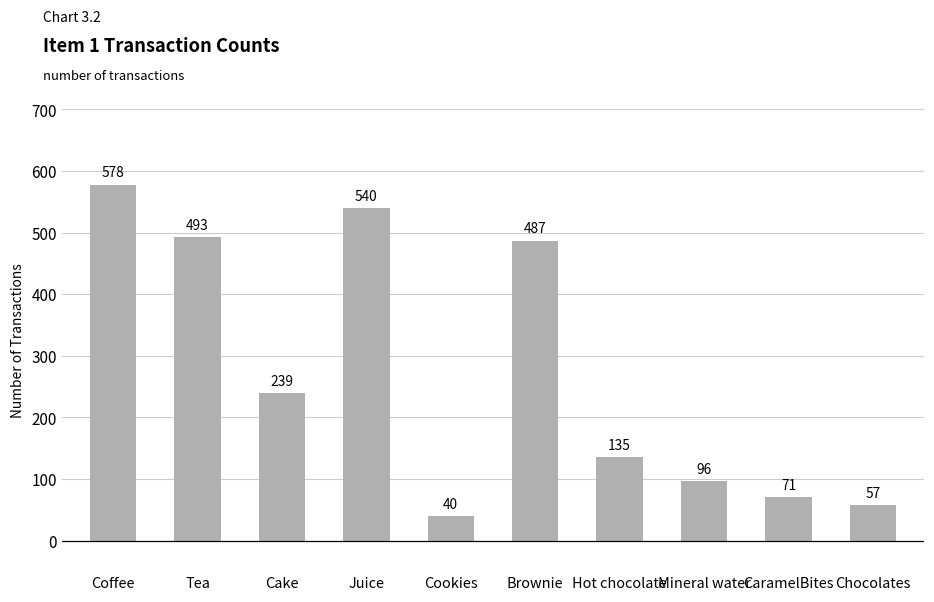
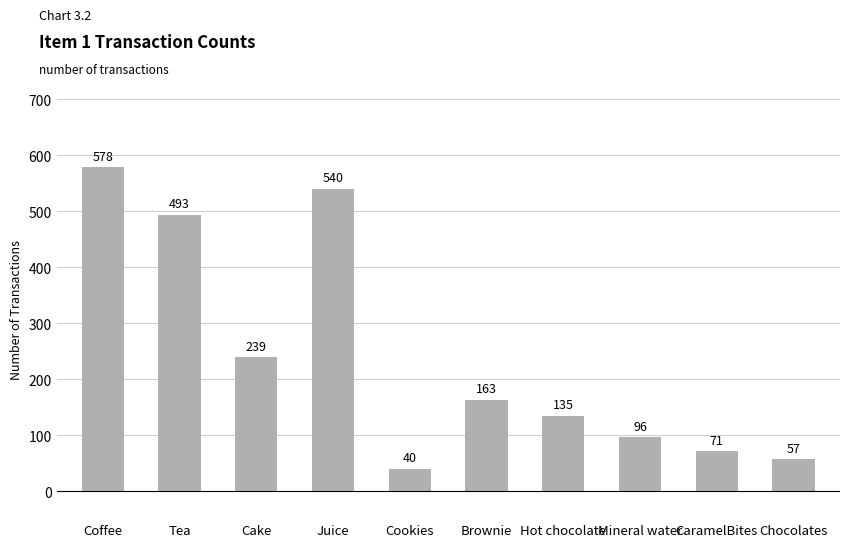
  {
    "Coffee": 578,
    "Tea": 493,
    "Cake": 239,
    "Juice": 540,
    "Cookies": 40,
-   "Brownie": 487,
+   "Brownie": 163,
    "Hot chocolate": 135,
    "Mineral water": 96,
    "CaramelBites": 71,
    "Chocolates": 57
  }
